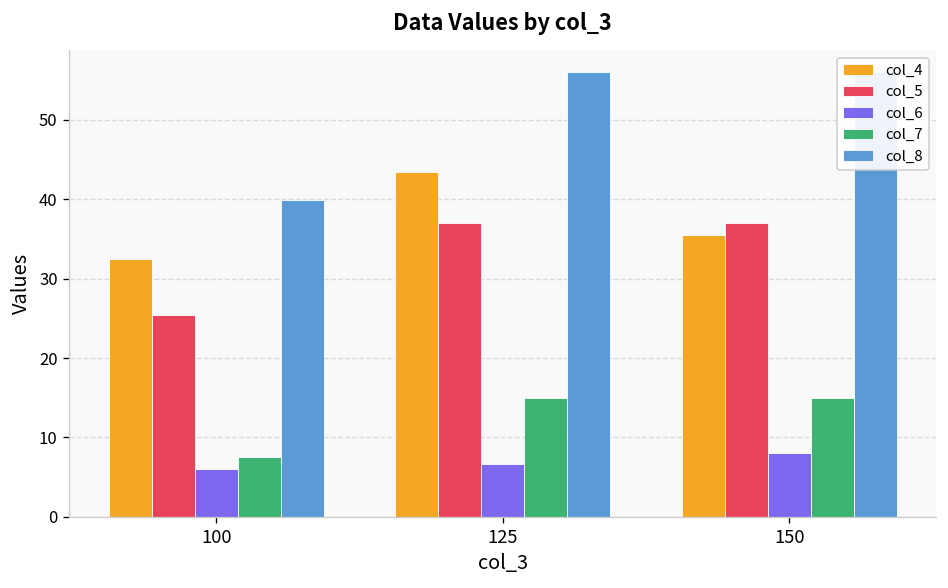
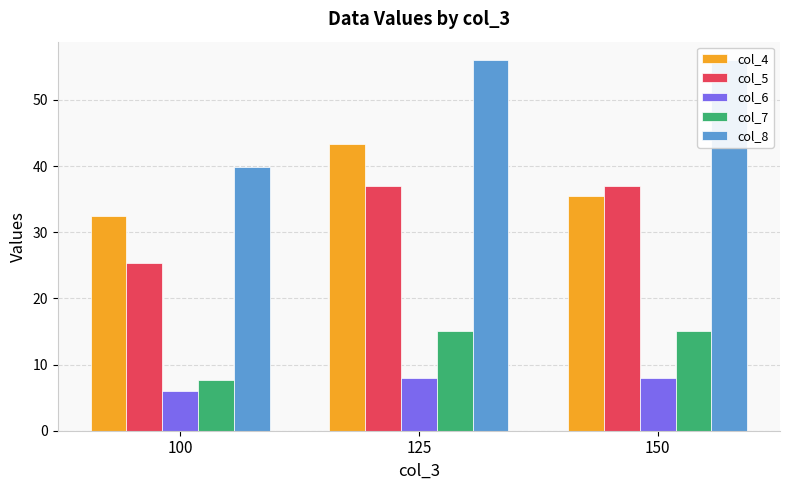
  {
    "col_4": {
      "100": 33,
      "125": 43,
      "150": 36
    },
    "col_5": {
      "100": 25,
      "125": 37,
      "150": 37
    },
    "col_6": {
      "100": 6,
-     "125": 7,
+     "125": 8,
      "150": 8
    },
    "col_7": {
      "100": 8,
      "125": 15,
      "150": 15
    },
    "col_8": {
      "100": 40,
      "125": 56
    }
  }
